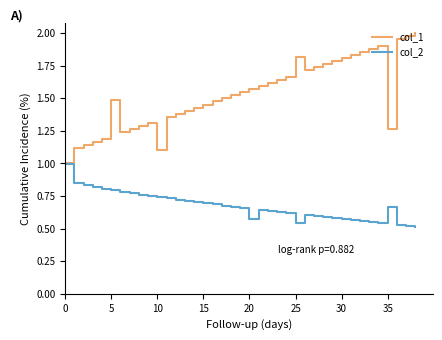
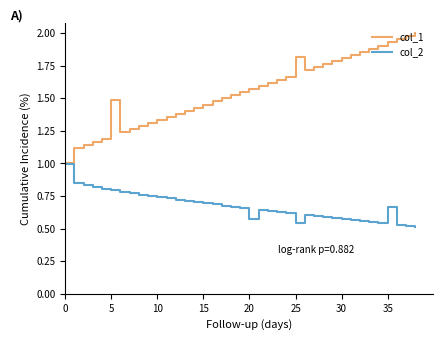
  {
    "col_1": {
      "5": 1.49,
-     "10": 1.10,
+     "10": 1.33,
      "15": 1.45,
      "20": 1.57,
      "25": 1.82,
      "30": 1.81,
-     "35": 1.27
+     "35": 1.93
    },
    "col_2": {
      "5": 0.79,
      "10": 0.74,
      "15": 0.69,
      "20": 0.58,
      "30": 0.57,
      "35": 0.66
    }
  }
